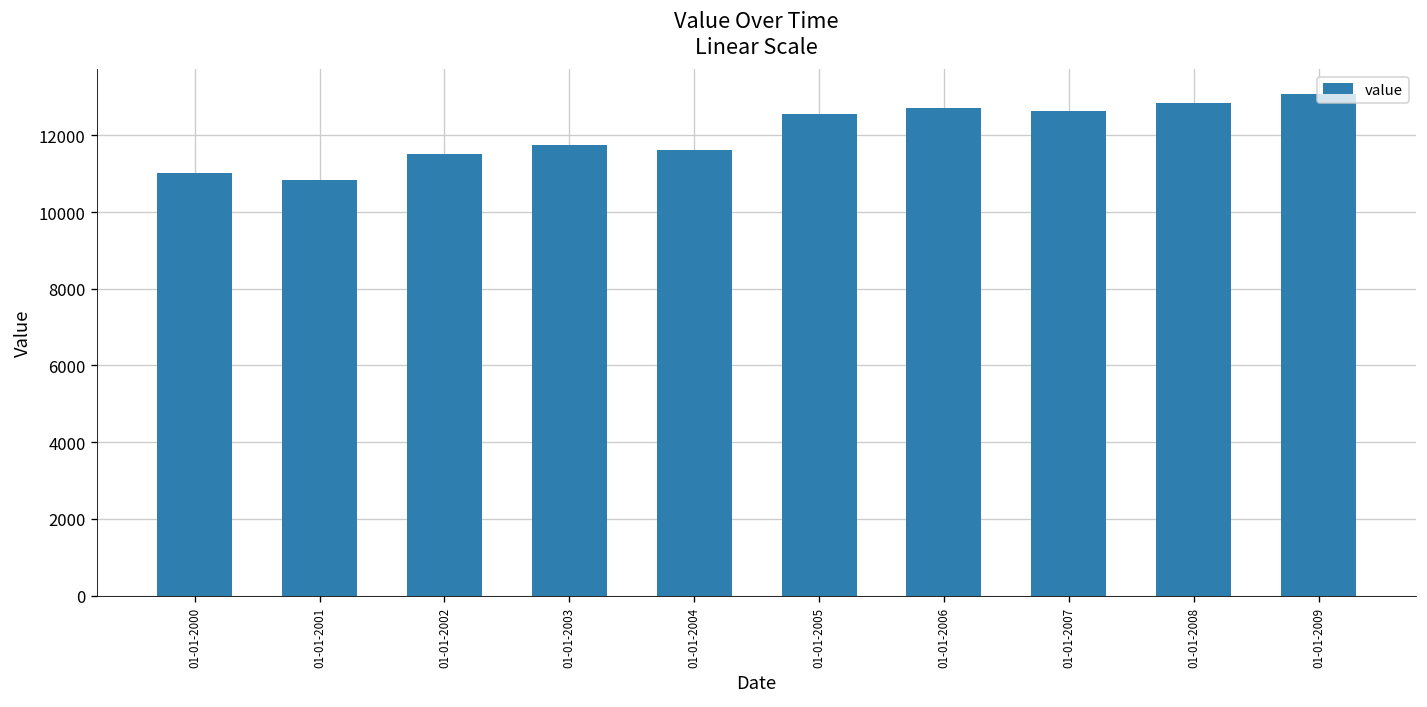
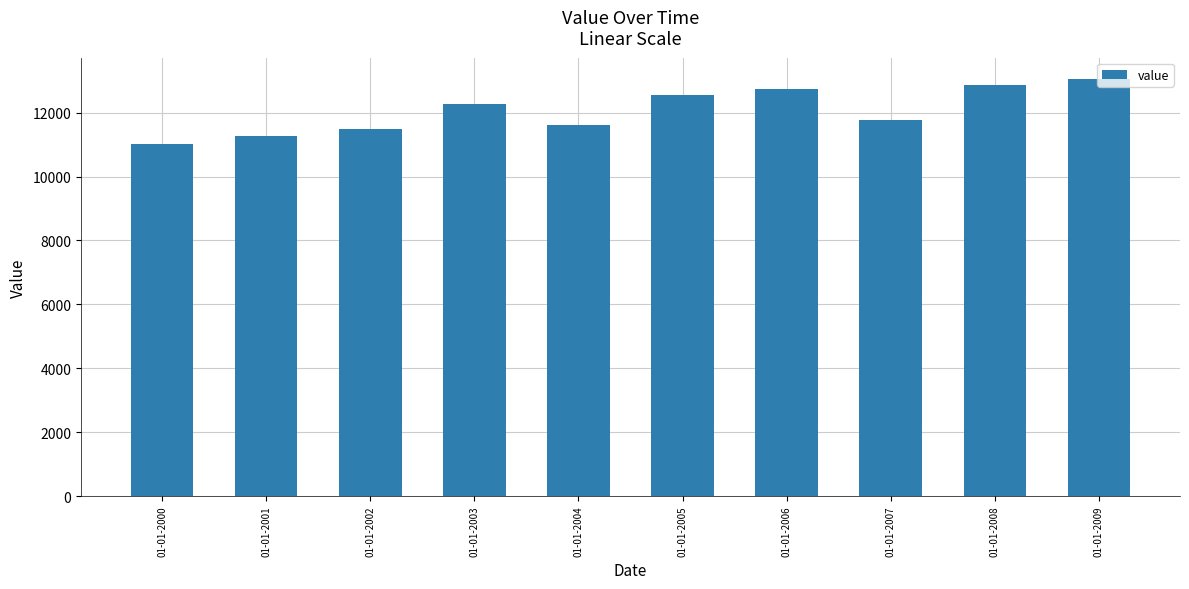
  {
    "01-01-2000": 11000,
-   "01-01-2001": 10800,
+   "01-01-2001": 11300,
    "01-01-2002": 11500,
-   "01-01-2003": 11800,
+   "01-01-2003": 12300,
    "01-01-2004": 11600,
    "01-01-2005": 12500,
    "01-01-2006": 12700,
-   "01-01-2007": 12600,
+   "01-01-2007": 11800,
    "01-01-2008": 12900
  }
